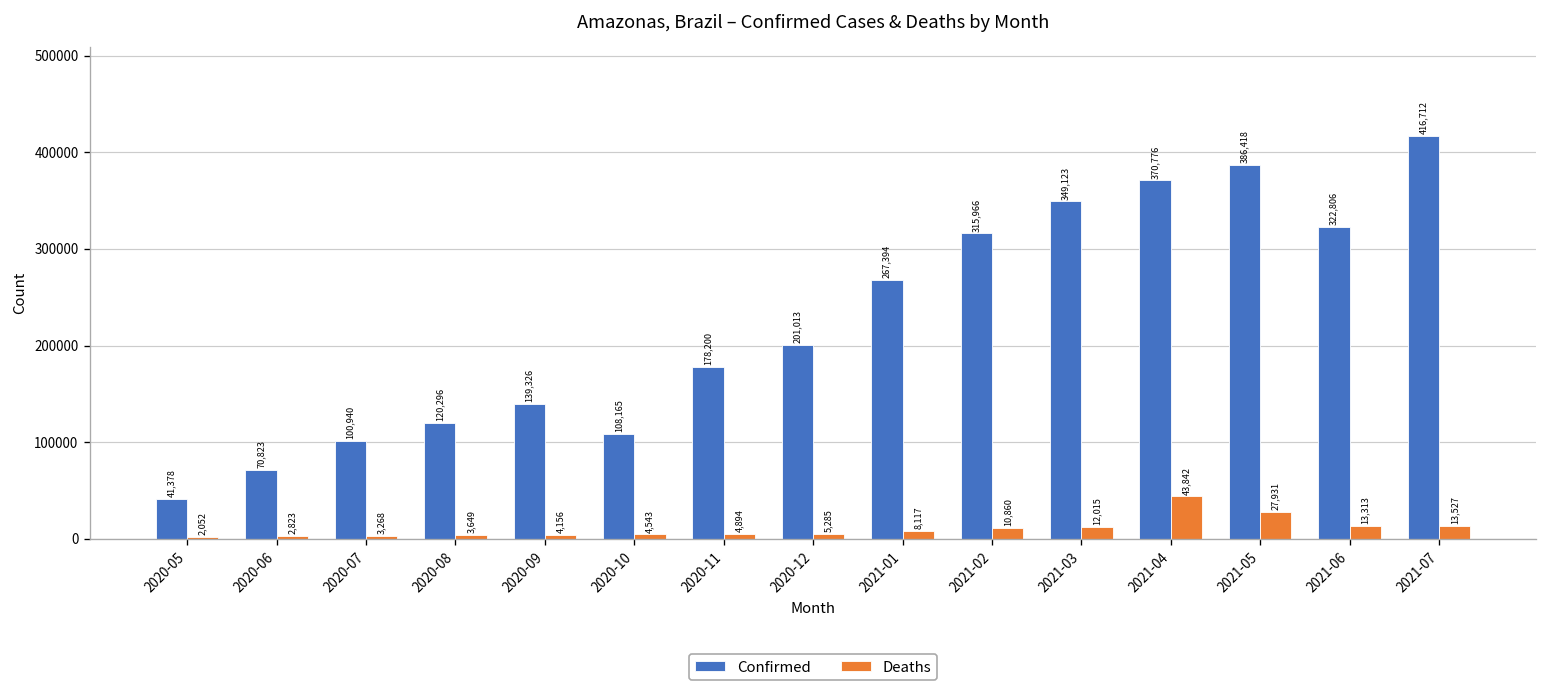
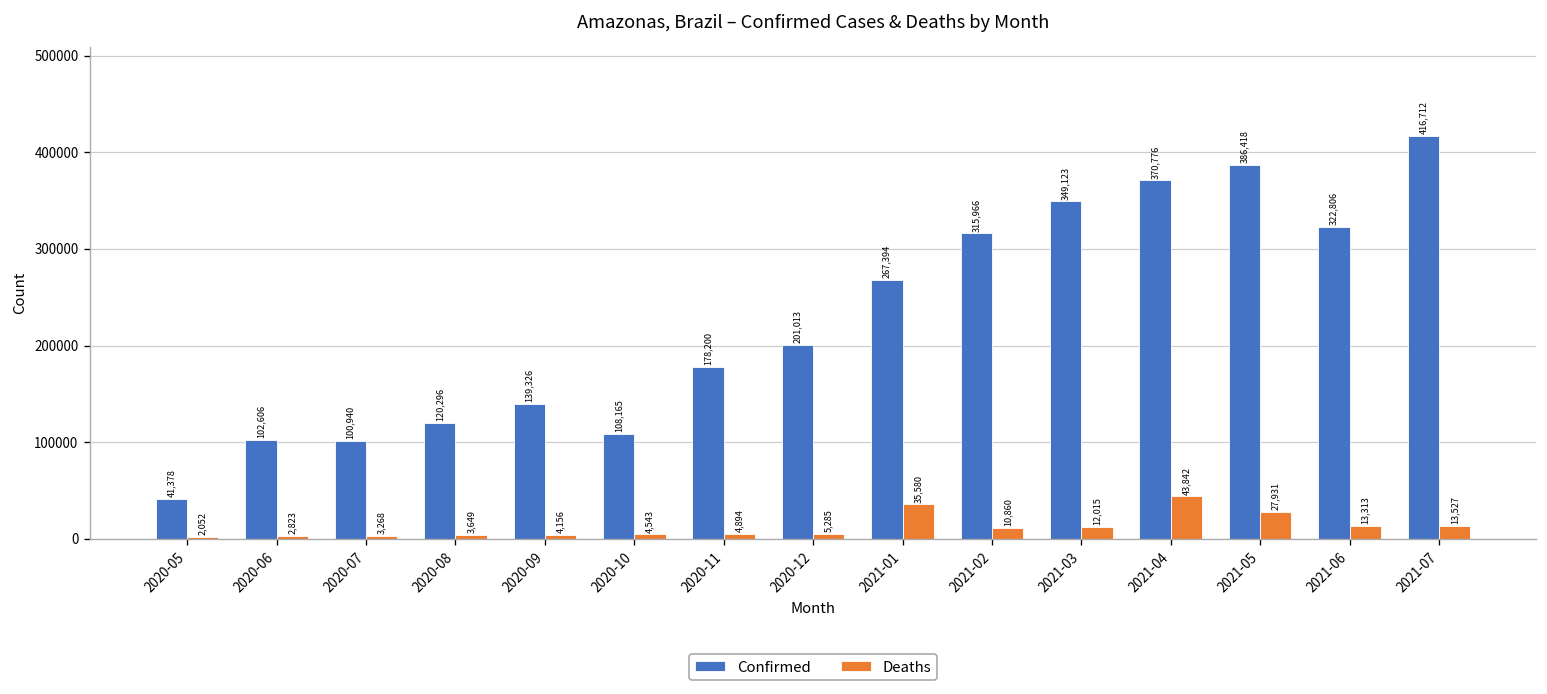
  {
    "Confirmed": {
      "2020-05": "41,378",
-     "2020-06": "70,823",
+     "2020-06": "102,606",
      "2020-07": "100,940",
      "2020-08": "120,296",
      "2020-09": "139,326",
      "2020-10": "108,165",
      "2020-11": "178,200",
      "2020-12": "201,013",
      "2021-01": "267,394",
      "2021-02": "315,966",
      "2021-03": "349,123",
      "2021-04": "370,776",
      "2021-05": "386,418",
      "2021-06": "322,806",
      "2021-07": "416,712"
    },
    "Deaths": {
      "2020-05": "2,052",
      "2020-06": "2,823",
      "2020-07": "3,268",
      "2020-08": "3,649",
      "2020-09": "4,156",
      "2020-10": "4,543",
      "2020-11": "4,894",
      "2020-12": "5,285",
-     "2021-01": "8,117",
+     "2021-01": "35,580",
      "2021-02": "10,860",
      "2021-03": "12,015",
      "2021-04": "43,842",
      "2021-05": "27,931",
      "2021-06": "13,313",
      "2021-07": "13,527"
    }
  }
